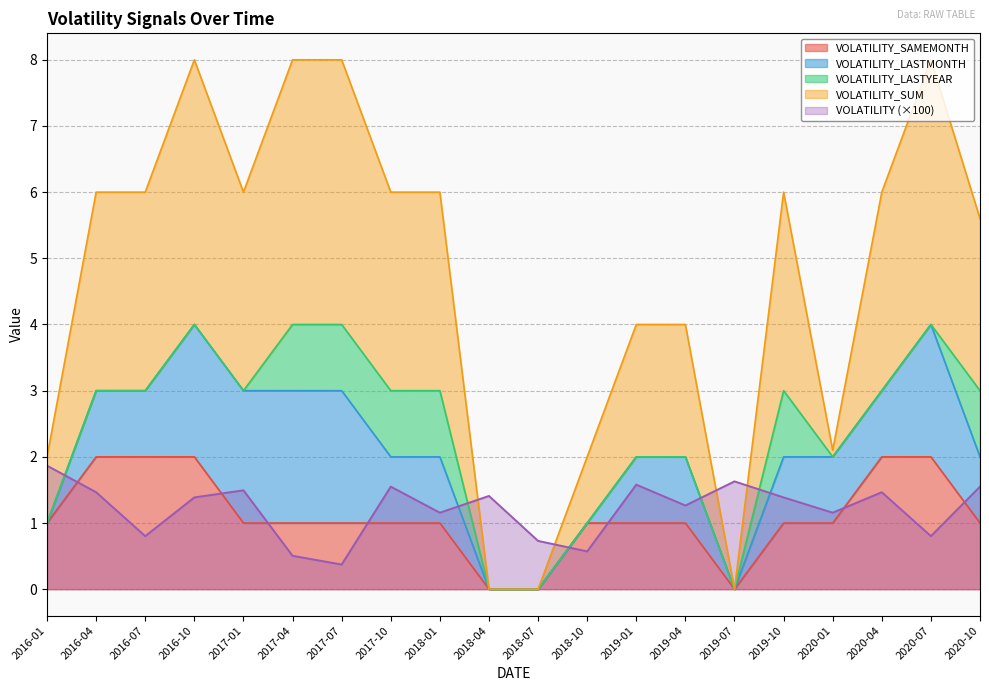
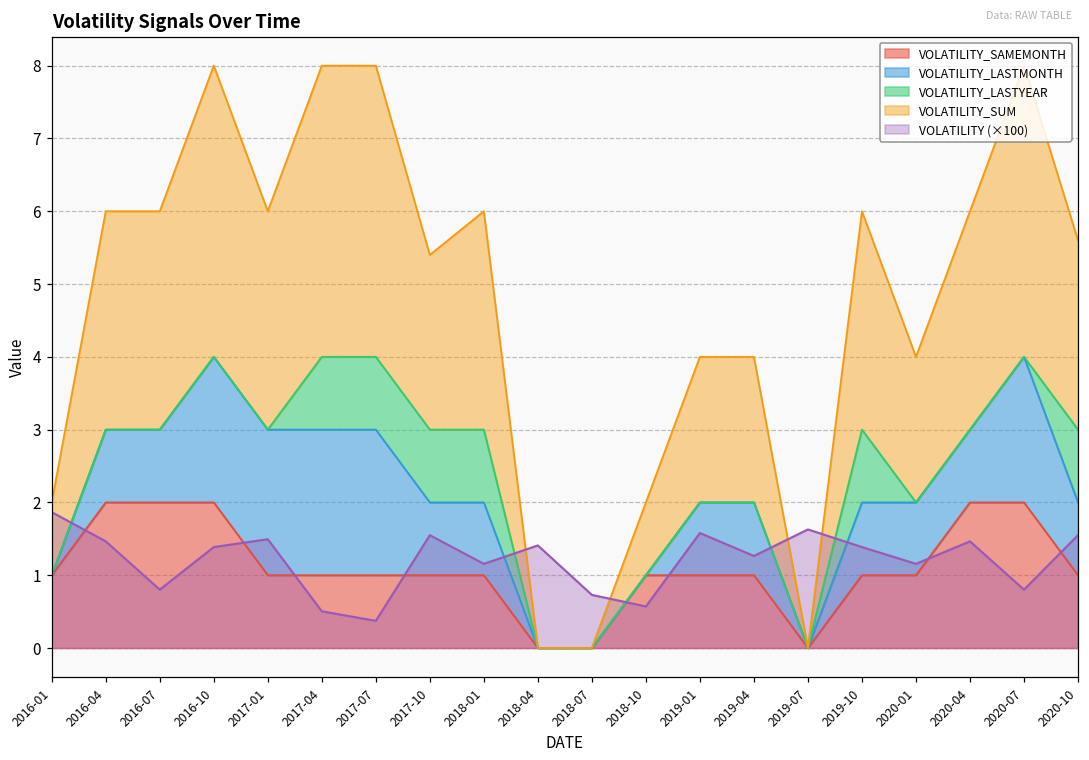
  {
    "VOLATILITY_SAMEMONTH": {
      "2016-04": 2.0,
      "2016-07": 2.0,
      "2016-10": 2.0,
      "2017-01": 1.0,
      "2017-04": 1.0,
      "2017-07": 1.0,
      "2017-10": 1.0,
      "2018-01": 1.0,
      "2019-01": 1.0,
      "2019-04": 1.0,
      "2019-10": 1.0,
      "2020-01": 1.0,
      "2020-04": 2.0,
      "2020-07": 2.0,
      "2020-10": 1.0
    },
    "VOLATILITY_LASTMONTH": {
      "2017-04": 3.0,
      "2017-07": 3.0,
      "2017-10": 2.0,
      "2018-01": 2.0,
      "2019-10": 2.0,
      "2020-10": 2.0
    },
    "VOLATILITY_LASTYEAR": {
      "2017-04": 4.0,
      "2017-07": 4.0,
      "2017-10": 3.0,
      "2018-01": 3.0,
      "2019-10": 3.0,
      "2020-10": 3.0
    },
    "VOLATILITY_SUM": {
      "2016-01": 1.0,
      "2016-04": 3.0,
      "2016-07": 3.0,
      "2016-10": 4.0,
      "2017-01": 3.0,
      "2017-04": 4.0,
      "2017-07": 4.0,
-     "2017-10": 3.0,
+     "2017-10": 2.4,
      "2018-01": 3.0,
      "2018-10": 1.0,
      "2019-01": 2.0,
      "2019-04": 2.0,
      "2019-10": 3.0,
-     "2020-01": 0.1,
+     "2020-01": 2.0,
      "2020-04": 3.0,
      "2020-10": 2.6
    },
    "VOLATILITY (×100)": {
      "2016-01": 1.9,
      "2016-04": 1.5,
      "2016-07": 0.8,
      "2016-10": 1.4,
      "2017-01": 1.5,
      "2017-04": 0.5,
      "2017-07": 0.4,
      "2017-10": 1.5,
      "2018-01": 1.2,
      "2018-04": 1.4,
      "2018-07": 0.7,
      "2018-10": 0.6,
      "2019-01": 1.6,
      "2019-04": 1.3,
      "2019-07": 1.6,
      "2019-10": 1.4,
      "2020-01": 1.2,
      "2020-04": 1.5,
      "2020-07": 0.8,
      "2020-10": 1.5
    }
  }
